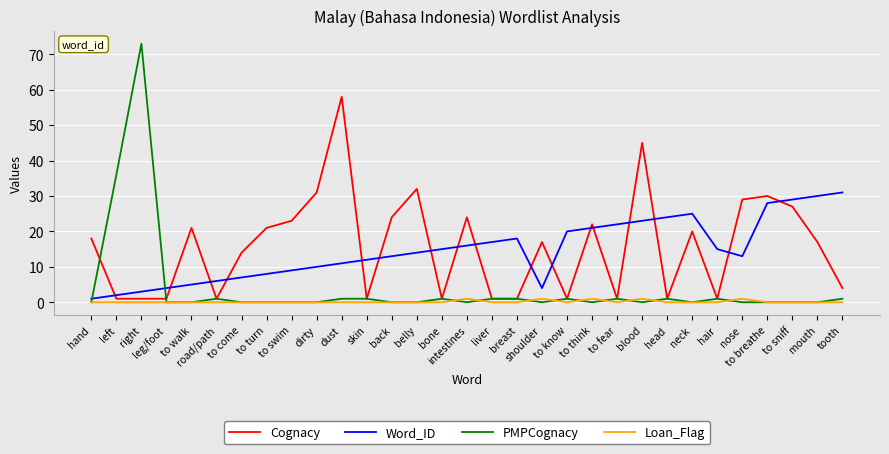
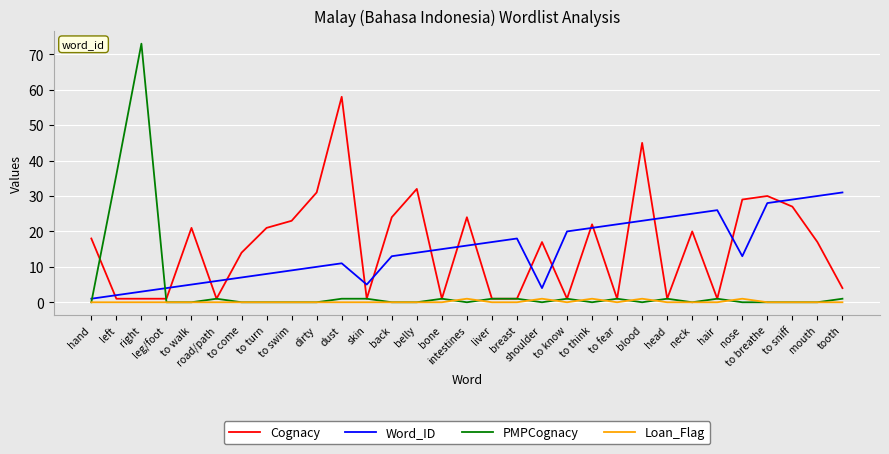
  {
    "Cognacy": {
      "hand": 18,
      "left": 1,
      "right": 1,
      "leg/foot": 1,
      "to walk": 21,
      "to come": 14,
      "to turn": 21,
      "to swim": 23,
      "dirty": 31,
      "dust": 58,
      "back": 24,
      "belly": 32,
      "intestines": 24,
      "shoulder": 17,
      "to think": 22,
      "blood": 45,
      "neck": 20,
      "nose": 29,
      "to breathe": 30,
      "to sniff": 27,
      "mouth": 17,
      "tooth": 4
    },
    "Word_ID": {
      "hand": 1,
      "left": 2,
      "right": 3,
      "leg/foot": 4,
      "to walk": 5,
      "road/path": 6,
      "to come": 7,
      "to turn": 8,
      "to swim": 9,
      "dirty": 10,
      "dust": 11,
-     "skin": 12,
+     "skin": 5,
      "back": 13,
      "belly": 14,
      "bone": 15,
      "intestines": 16,
      "liver": 17,
      "breast": 18,
      "shoulder": 4,
      "to know": 20,
      "to think": 21,
      "to fear": 22,
      "blood": 23,
      "head": 24,
      "neck": 25,
-     "hair": 15,
+     "hair": 26,
      "nose": 13,
      "to breathe": 28,
      "to sniff": 29,
      "mouth": 30,
      "tooth": 31
    },
    "PMPCognacy": {
      "left": 36,
      "right": 73,
      "dust": 1,
      "intestines": 0,
      "shoulder": 0,
      "to think": 0,
      "blood": 0,
      "nose": 0,
      "tooth": 1
    },
    "Loan_Flag": {
      "left": 0,
      "right": 0,
      "road/path": 0,
      "dust": 0,
      "skin": 0,
      "bone": 0,
      "intestines": 1,
      "liver": 0,
      "breast": 0,
      "shoulder": 1,
      "to know": 0,
      "to think": 1,
      "to fear": 0,
      "blood": 1,
      "head": 0,
      "hair": 0,
      "nose": 1,
      "tooth": 0
    }
  }
